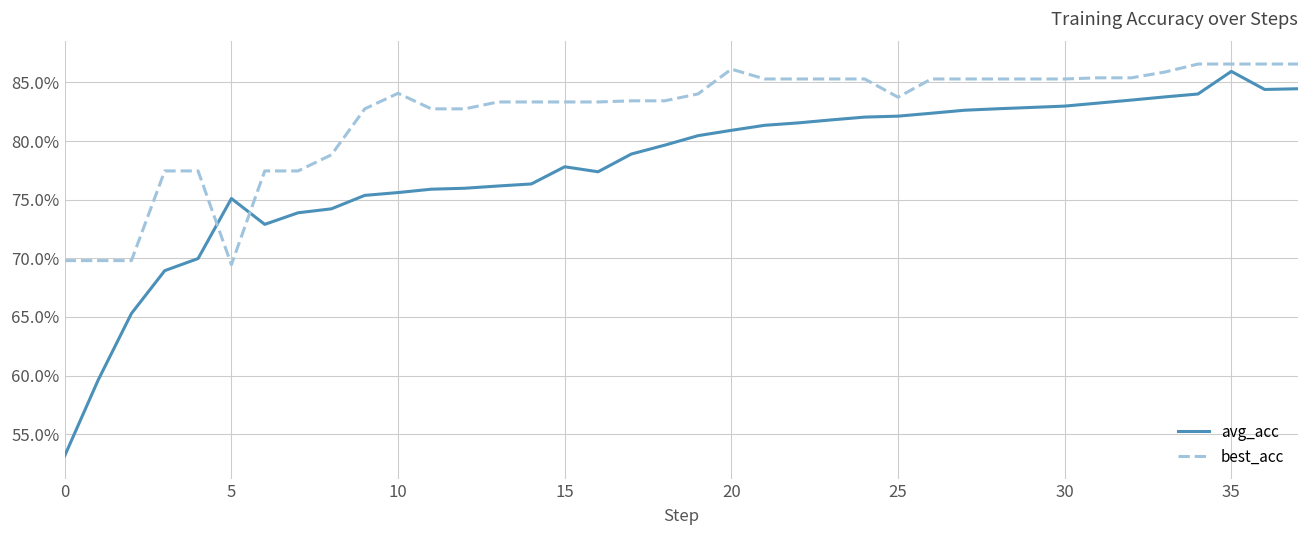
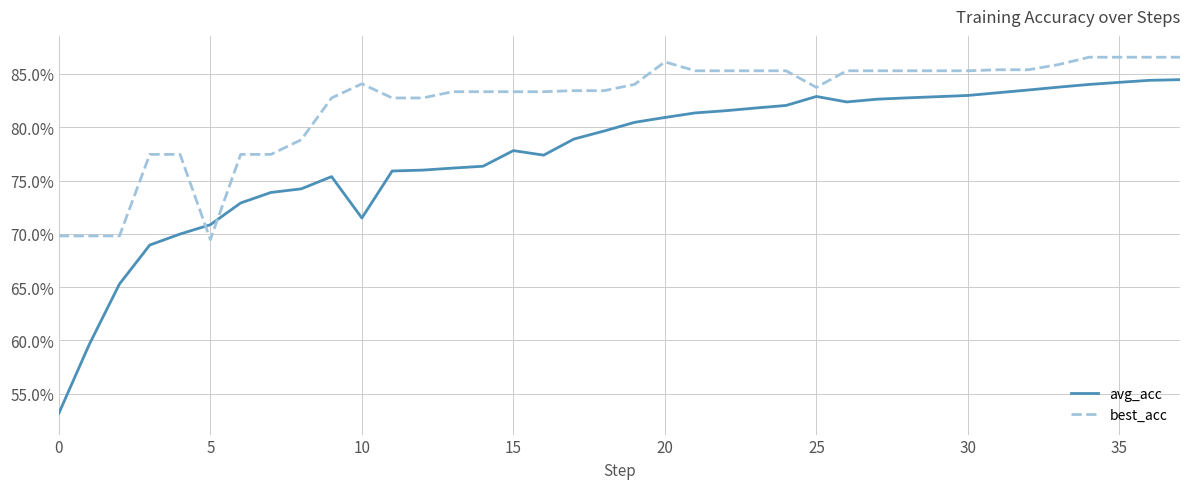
  {
    "avg_acc": {
      "0": "53.2%",
-     "5": "75.1%",
-     "10": "75.6%",
+     "5": "70.9%",
+     "10": "71.5%",
      "15": "77.8%",
      "20": "80.9%",
-     "25": "82.1%",
+     "25": "82.9%",
      "30": "83.0%",
-     "35": "85.9%"
+     "35": "84.2%"
    },
    "best_acc": {
      "0": "69.8%",
      "5": "69.5%",
      "10": "84.1%",
      "15": "83.3%",
      "20": "86.1%",
      "25": "83.7%",
      "30": "85.3%",
      "35": "86.6%"
    }
  }
